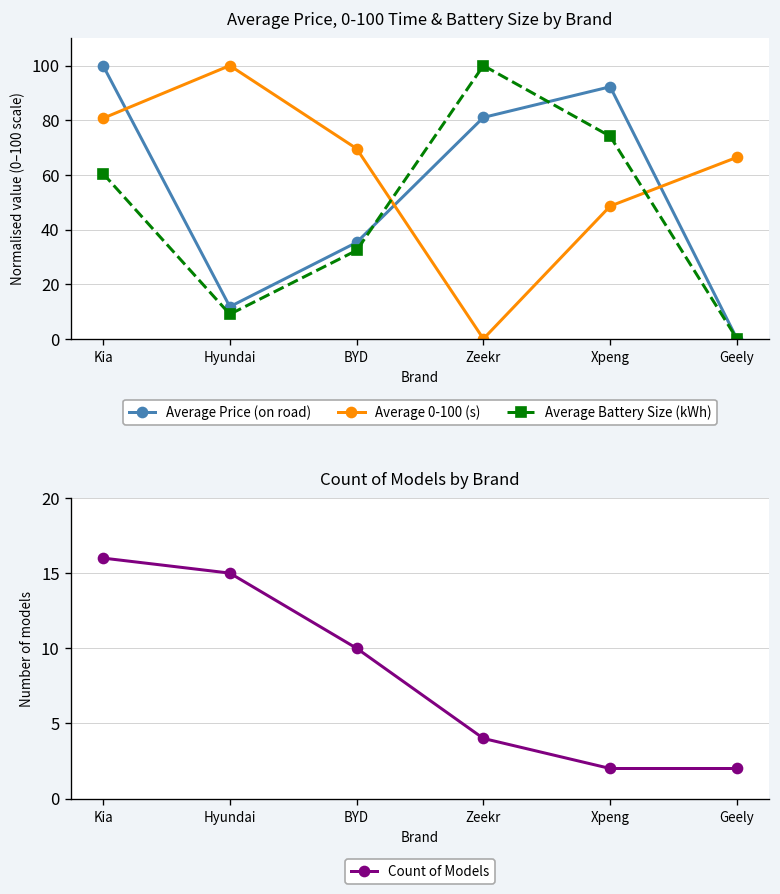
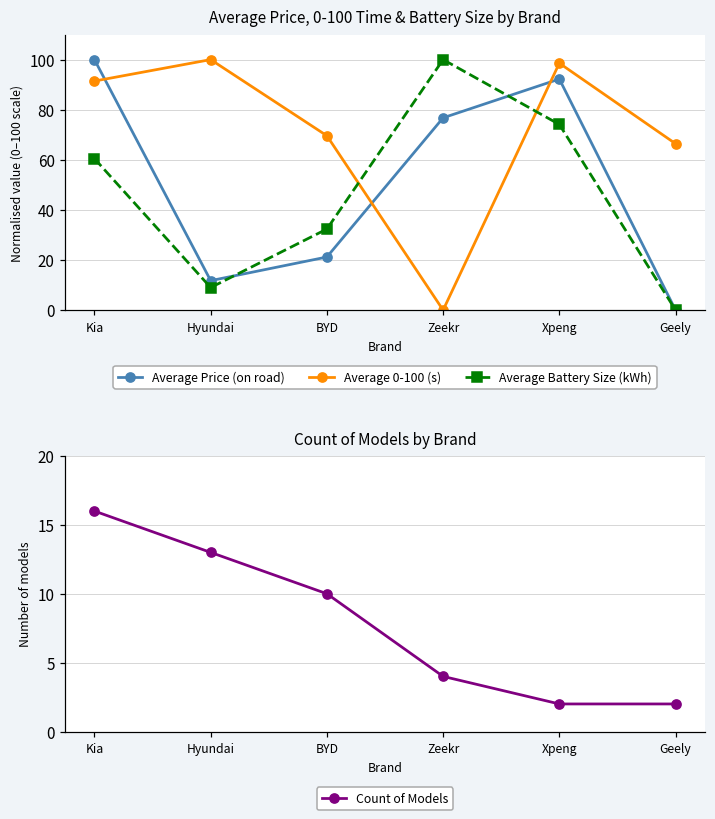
  {
    "Average Price, 0-100 Time & Battery Size by Brand": {
      "Average Price (on road)": {
        "Kia": 100,
        "Hyundai": 12,
-       "BYD": 35,
-       "Zeekr": 81,
+       "BYD": 21,
+       "Zeekr": 77,
        "Xpeng": 92
      },
      "Average 0-100 (s)": {
-       "Kia": 81,
+       "Kia": 91,
        "Hyundai": 100,
        "BYD": 70,
        "Zeekr": 0,
-       "Xpeng": 49,
+       "Xpeng": 99,
        "Geely": 66
      },
      "Average Battery Size (kWh)": {
        "Kia": 60,
        "Hyundai": 9,
        "BYD": 32,
        "Zeekr": 100,
        "Xpeng": 74
      }
    },
    "Count of Models by Brand": {
      "Kia": 16,
-     "Hyundai": 15,
+     "Hyundai": 13,
      "BYD": 10,
      "Zeekr": 4,
      "Xpeng": 2,
      "Geely": 2
    }
  }
